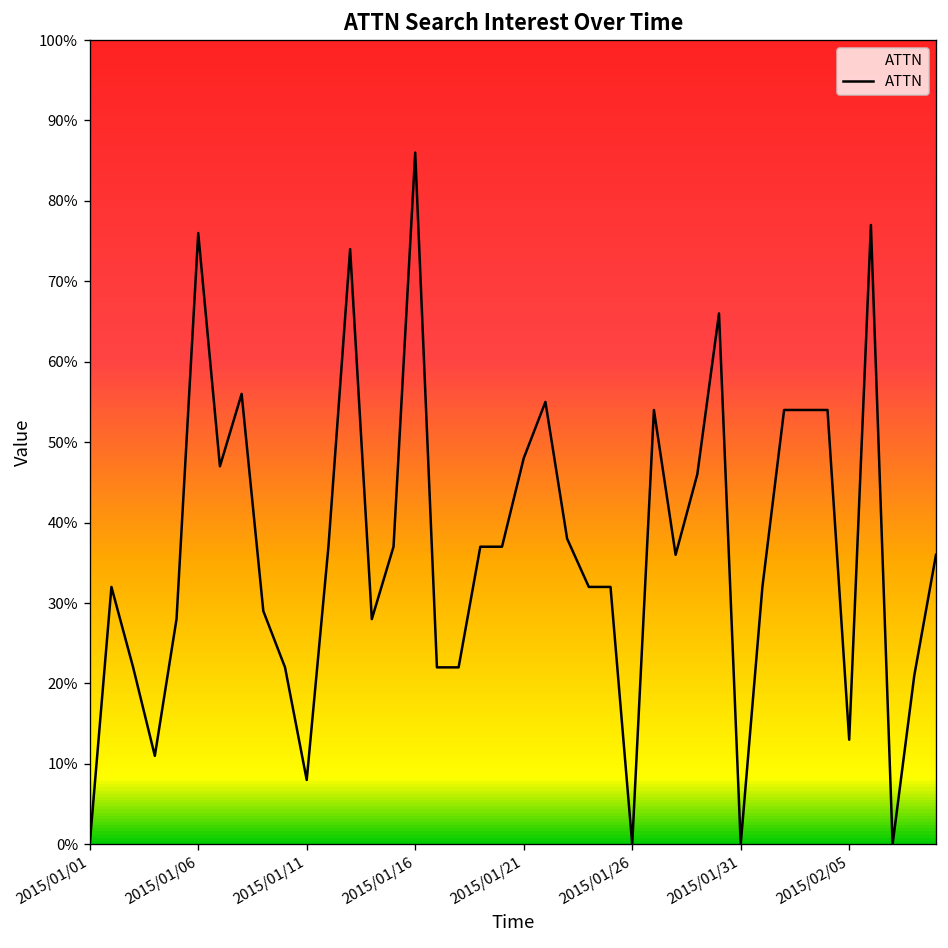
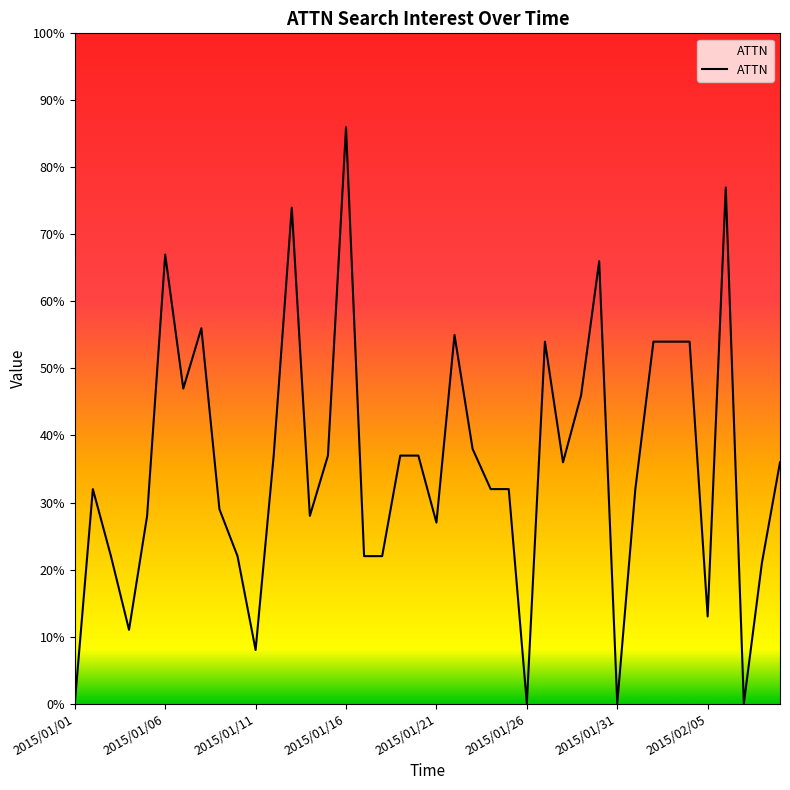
  {
    "2015/01/01": "0%",
-   "2015/01/06": "76%",
+   "2015/01/06": "67%",
    "2015/01/11": "8%",
    "2015/01/16": "86%",
-   "2015/01/21": "48%",
+   "2015/01/21": "27%",
    "2015/01/26": "0%",
    "2015/01/31": "0%",
    "2015/02/05": "13%"
  }
